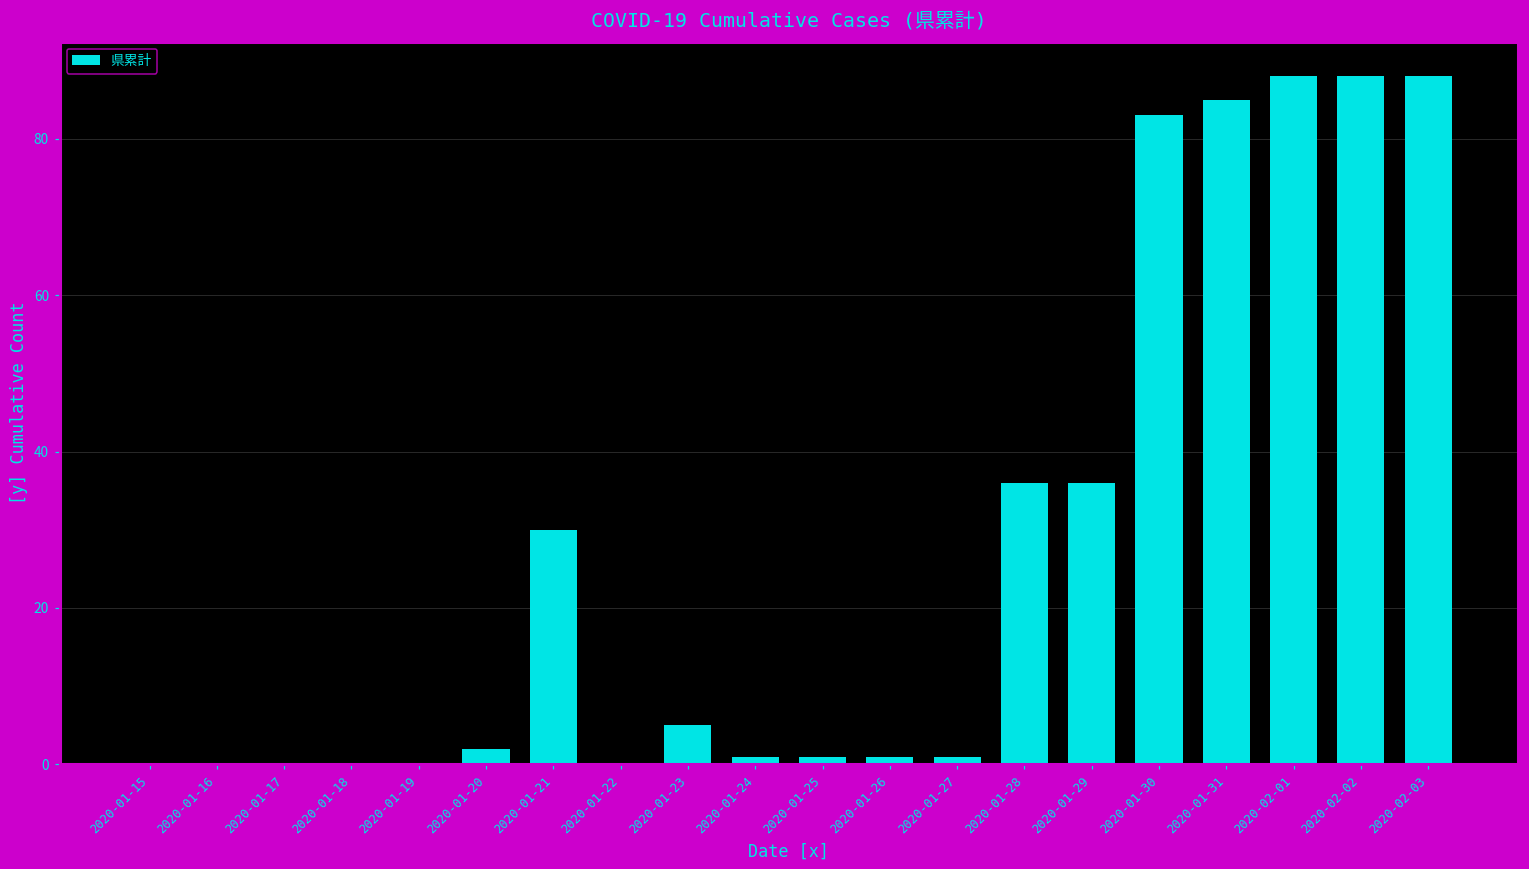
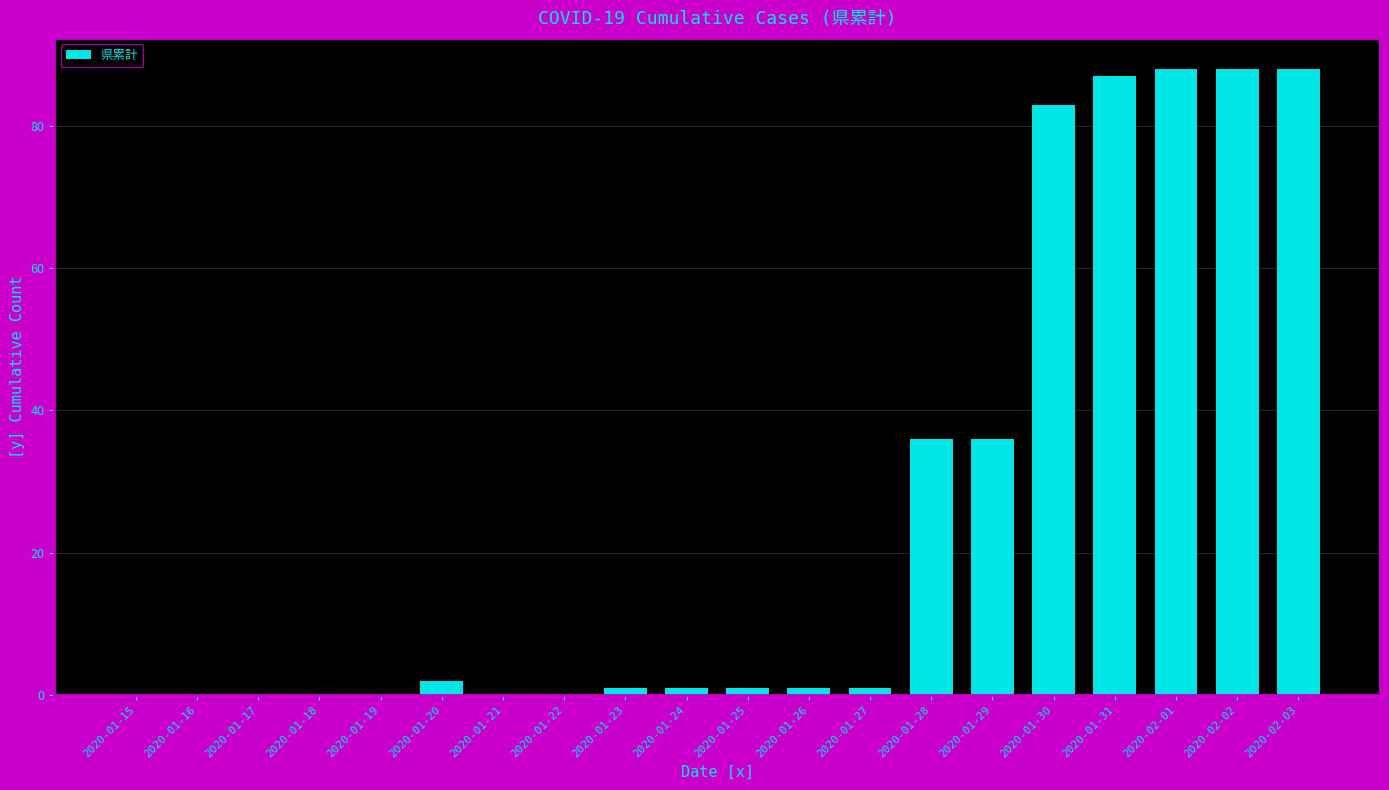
  {
    "2020-01-15": 0,
    "2020-01-16": 0,
    "2020-01-17": 0,
    "2020-01-18": 0,
    "2020-01-19": 0,
    "2020-01-20": 2,
-   "2020-01-21": 30,
+   "2020-01-21": 0,
    "2020-01-22": 0,
-   "2020-01-23": 5,
+   "2020-01-23": 1,
    "2020-01-24": 1,
    "2020-01-25": 1,
    "2020-01-26": 1,
    "2020-01-27": 1,
    "2020-01-28": 36,
    "2020-01-29": 36,
    "2020-01-30": 83,
-   "2020-01-31": 85,
+   "2020-01-31": 87,
    "2020-02-01": 88,
    "2020-02-02": 88,
    "2020-02-03": 88
  }
